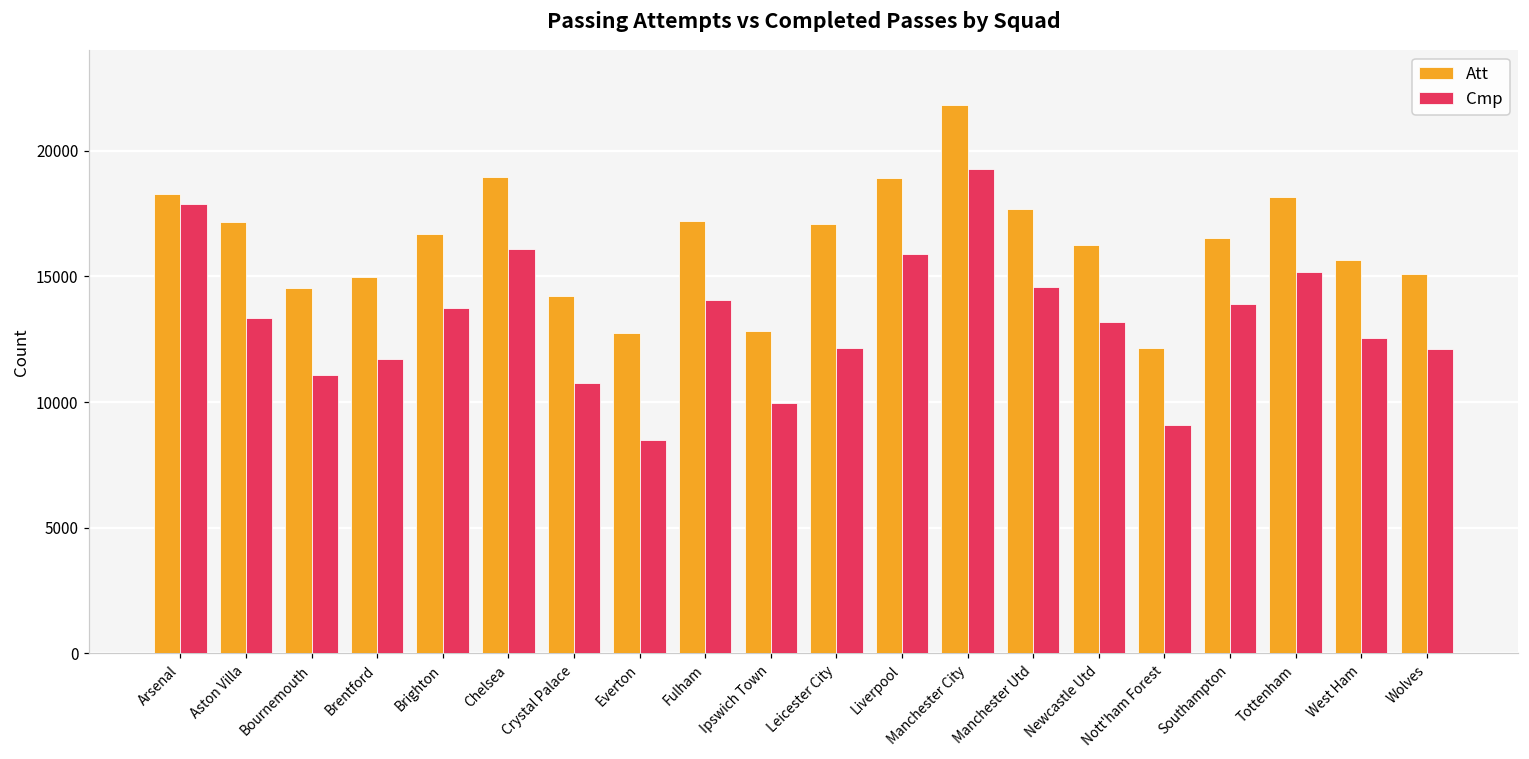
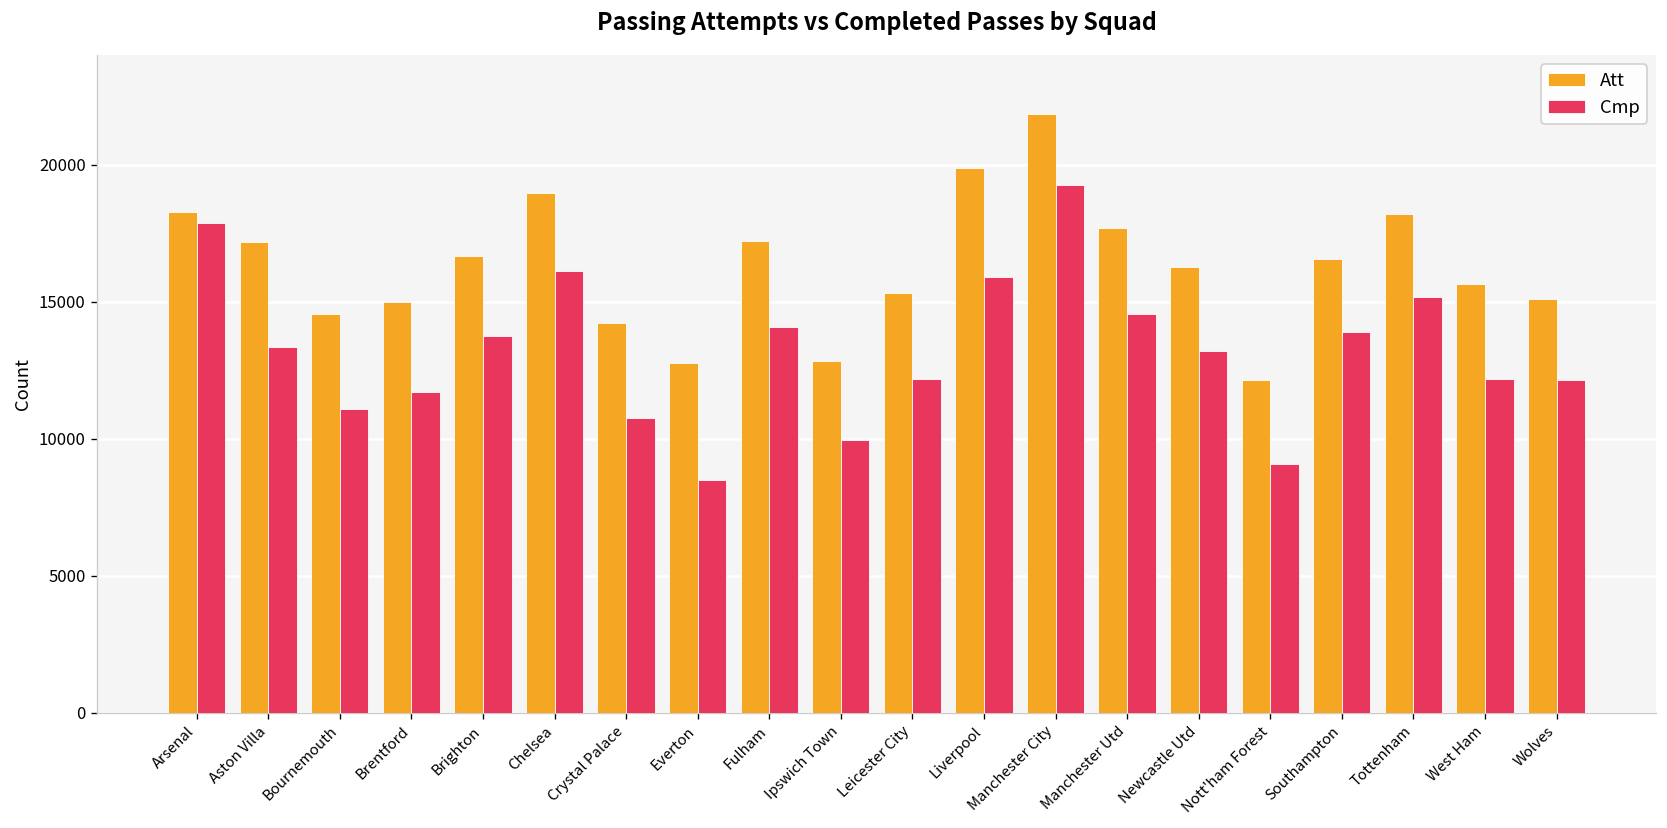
  {
    "Att": {
      "Arsenal": 18300,
      "Aston Villa": 17200,
      "Bournemouth": 14500,
      "Brentford": 15000,
      "Brighton": 16700,
      "Chelsea": 19000,
      "Crystal Palace": 14200,
      "Everton": 12800,
      "Fulham": 17200,
      "Ipswich Town": 12800,
-     "Leicester City": 17100,
-     "Liverpool": 18900,
+     "Leicester City": 15300,
+     "Liverpool": 19900,
      "Manchester City": 21800,
      "Manchester Utd": 17700,
      "Newcastle Utd": 16200,
      "Nott'ham Forest": 12100,
      "Southampton": 16500,
      "Tottenham": 18200,
      "West Ham": 15600,
      "Wolves": 15100
    },
    "Cmp": {
      "Arsenal": 17900,
      "Aston Villa": 13300,
      "Bournemouth": 11100,
      "Brentford": 11700,
      "Brighton": 13800,
      "Chelsea": 16100,
      "Crystal Palace": 10800,
      "Everton": 8500,
      "Fulham": 14100,
      "Ipswich Town": 10000,
      "Leicester City": 12200,
      "Liverpool": 15900,
      "Manchester City": 19300,
      "Manchester Utd": 14600,
      "Newcastle Utd": 13200,
      "Nott'ham Forest": 9100,
      "Southampton": 13900,
      "Tottenham": 15200,
-     "West Ham": 12600,
+     "West Ham": 12200,
      "Wolves": 12100
    }
  }
